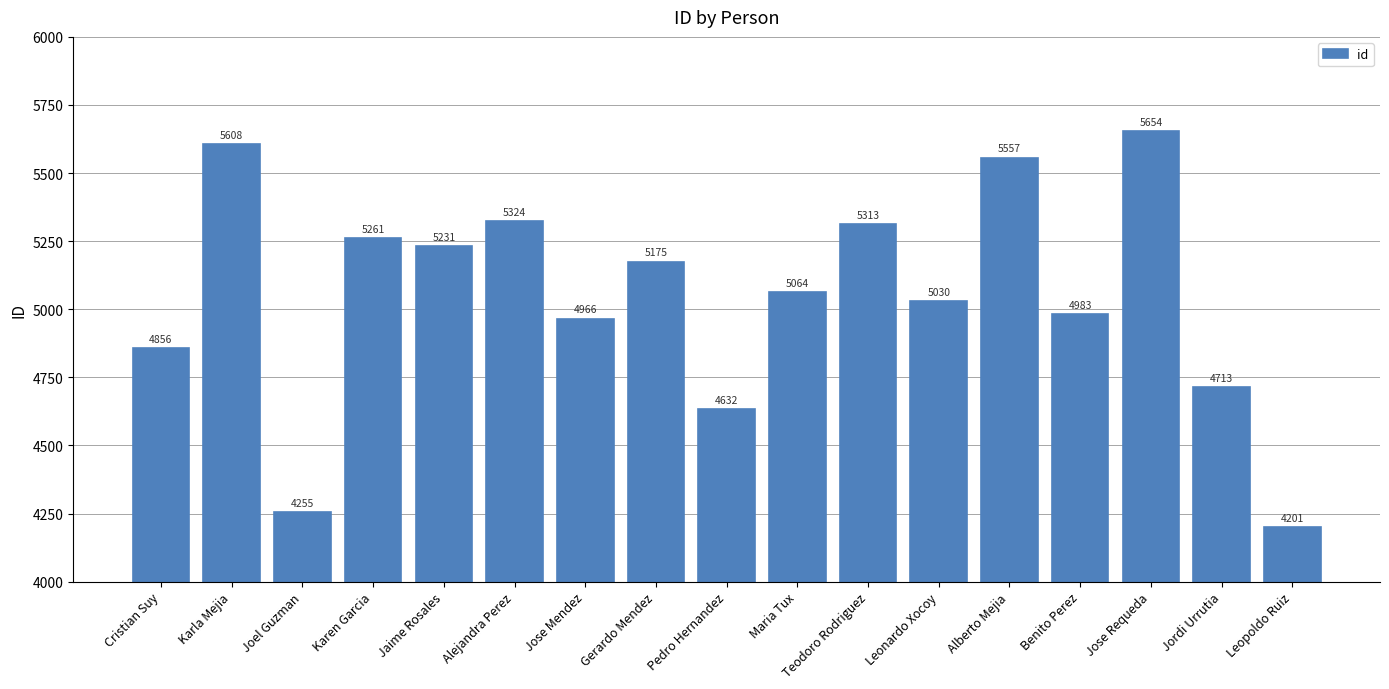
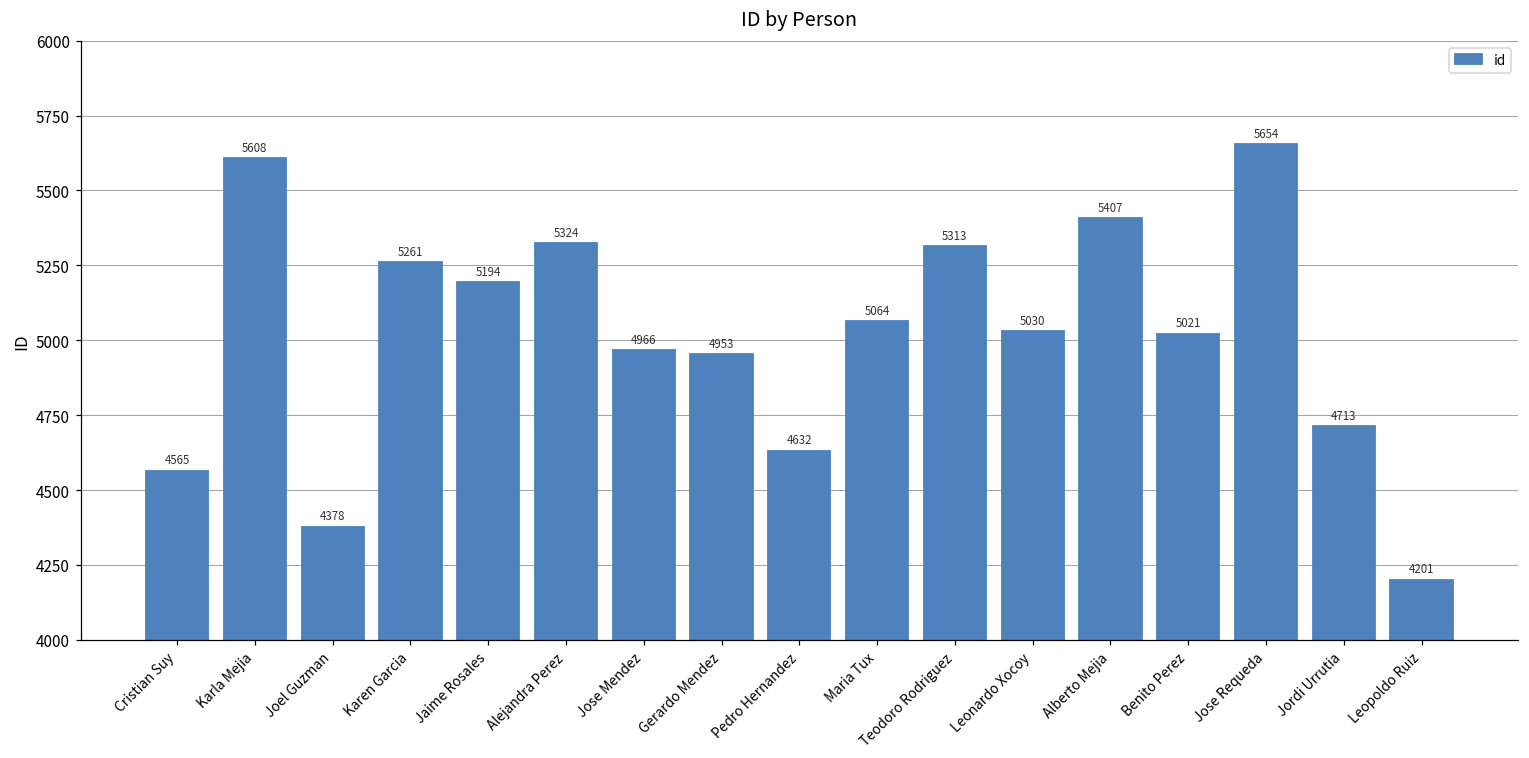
  {
-   "Cristian Suy": 4856,
+   "Cristian Suy": 4565,
    "Karla Mejia": 5608,
-   "Joel Guzman": 4255,
+   "Joel Guzman": 4378,
    "Karen Garcia": 5261,
-   "Jaime Rosales": 5231,
+   "Jaime Rosales": 5194,
    "Alejandra Perez": 5324,
    "Jose Mendez": 4966,
-   "Gerardo Mendez": 5175,
+   "Gerardo Mendez": 4953,
    "Pedro Hernandez": 4632,
    "Maria Tux": 5064,
    "Teodoro Rodriguez": 5313,
    "Leonardo Xocoy": 5030,
-   "Alberto Mejia": 5557,
-   "Benito Perez": 4983,
+   "Alberto Mejia": 5407,
+   "Benito Perez": 5021,
    "Jose Requeda": 5654,
    "Jordi Urrutia": 4713,
    "Leopoldo Ruiz": 4201
  }
